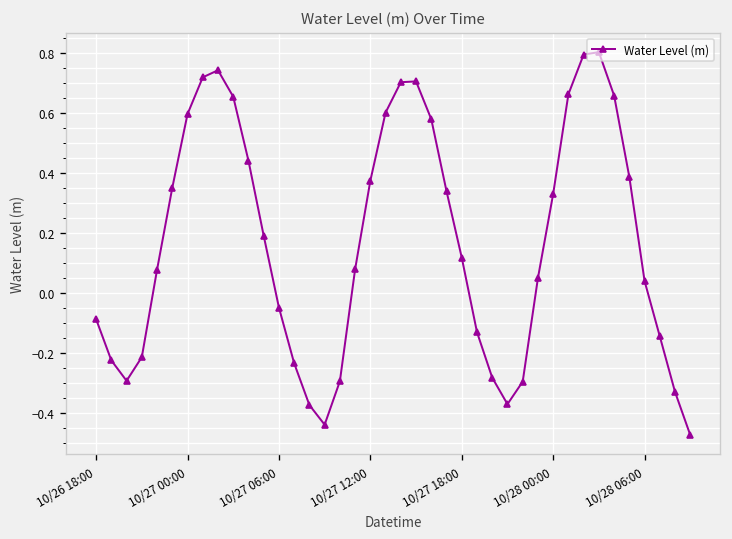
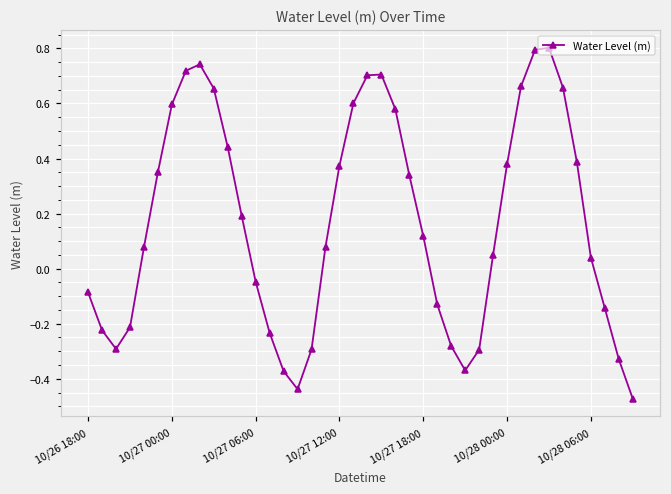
  {
    "10/26 18:00": -0.09,
    "10/27 00:00": 0.60,
    "10/27 06:00": -0.05,
    "10/27 12:00": 0.37,
    "10/27 18:00": 0.12,
-   "10/28 00:00": 0.33,
+   "10/28 00:00": 0.38,
    "10/28 06:00": 0.04
  }
